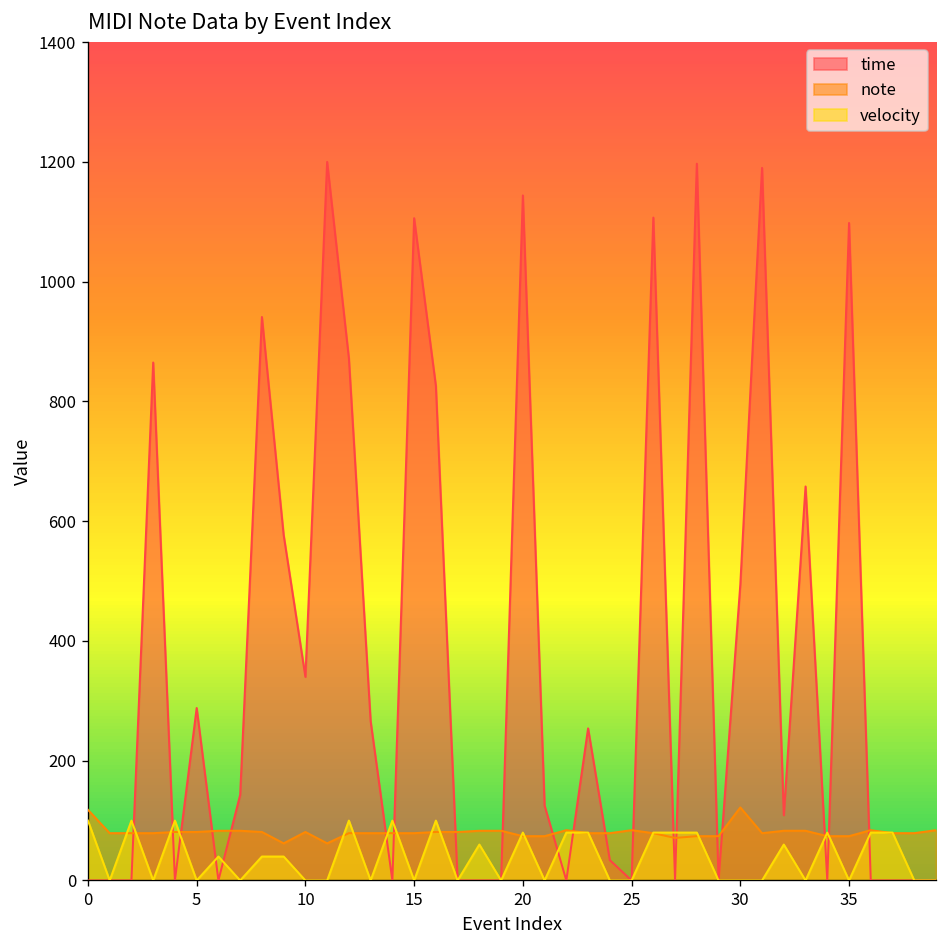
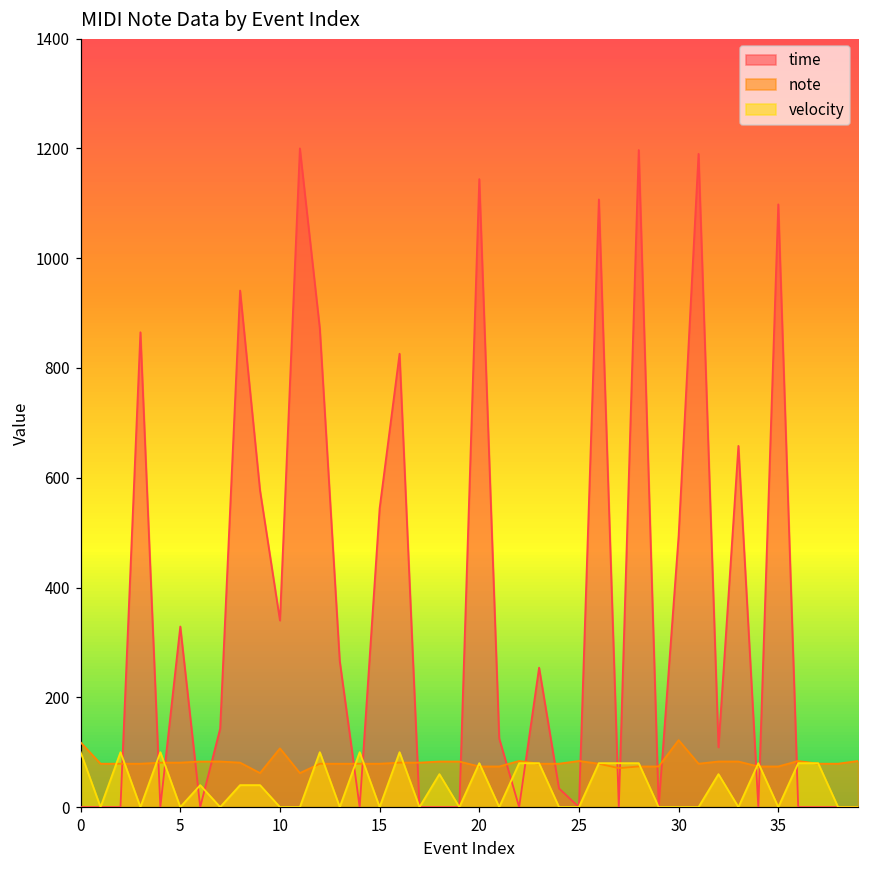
  {
    "time": {
      "0": 0,
-     "5": 290,
+     "5": 330,
      "10": 340,
-     "15": 1110,
+     "15": 540,
      "20": 1140,
      "30": 490,
      "35": 1100
    },
    "note": {
      "0": 120,
      "5": 80,
-     "10": 80,
+     "10": 110,
      "15": 80,
      "20": 70,
      "25": 80,
      "30": 120,
      "35": 70
    },
    "velocity": {
      "0": 100,
      "5": 0,
      "10": 0,
      "15": 0,
      "20": 80,
      "30": 0,
      "35": 0
    }
  }
